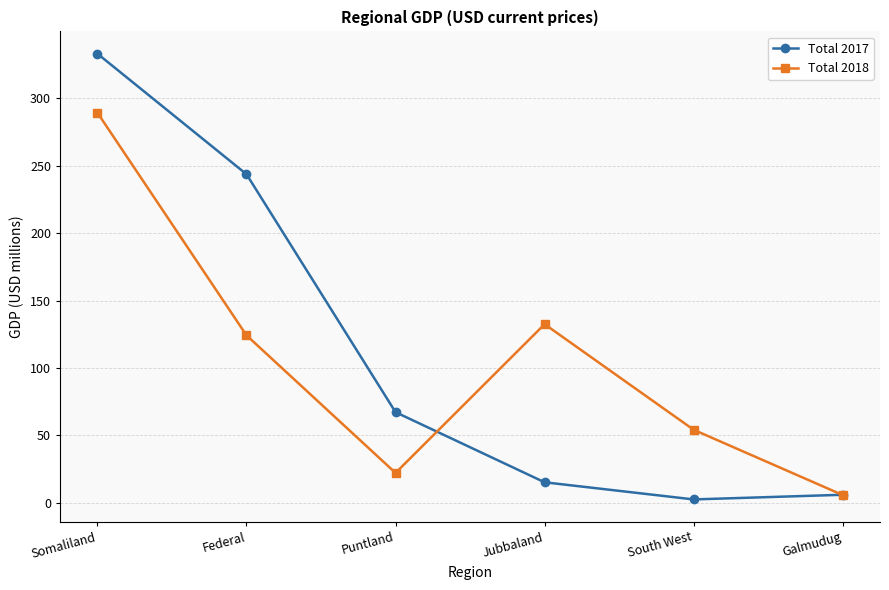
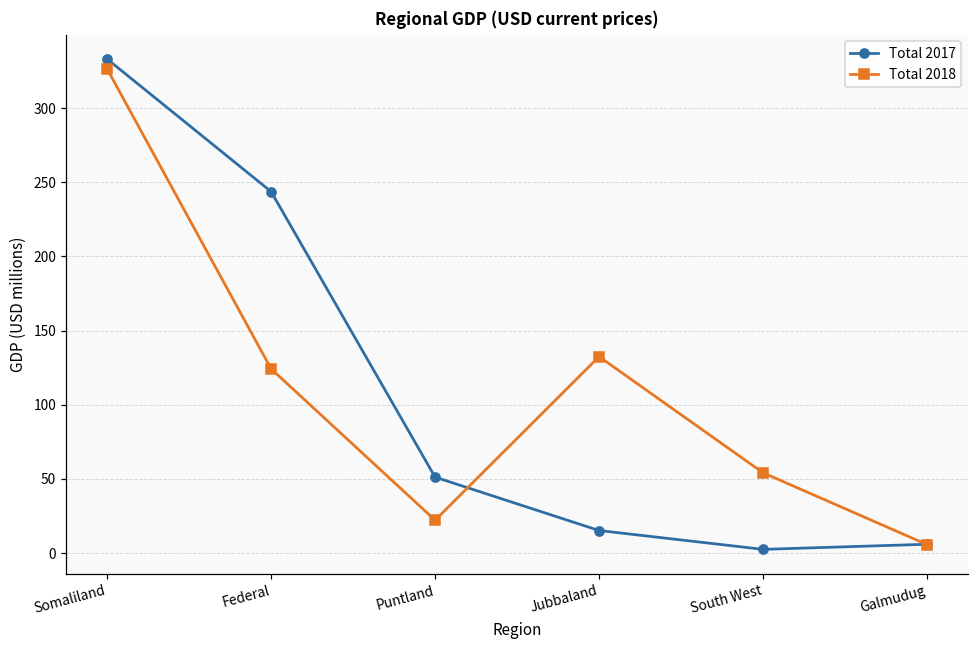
  {
    "Total 2017": {
      "Somaliland": 333,
      "Federal": 244,
-     "Puntland": 67,
+     "Puntland": 51,
      "Jubbaland": 15,
      "South West": 3
    },
    "Total 2018": {
-     "Somaliland": 289,
+     "Somaliland": 326,
      "Federal": 124,
      "Puntland": 22,
      "Jubbaland": 132,
      "South West": 54
    }
  }
